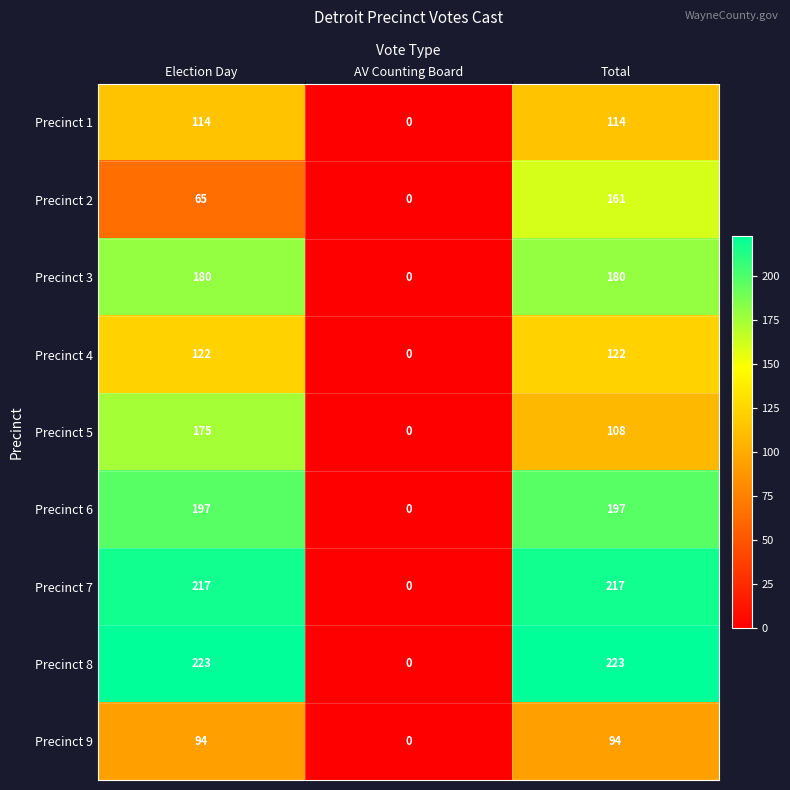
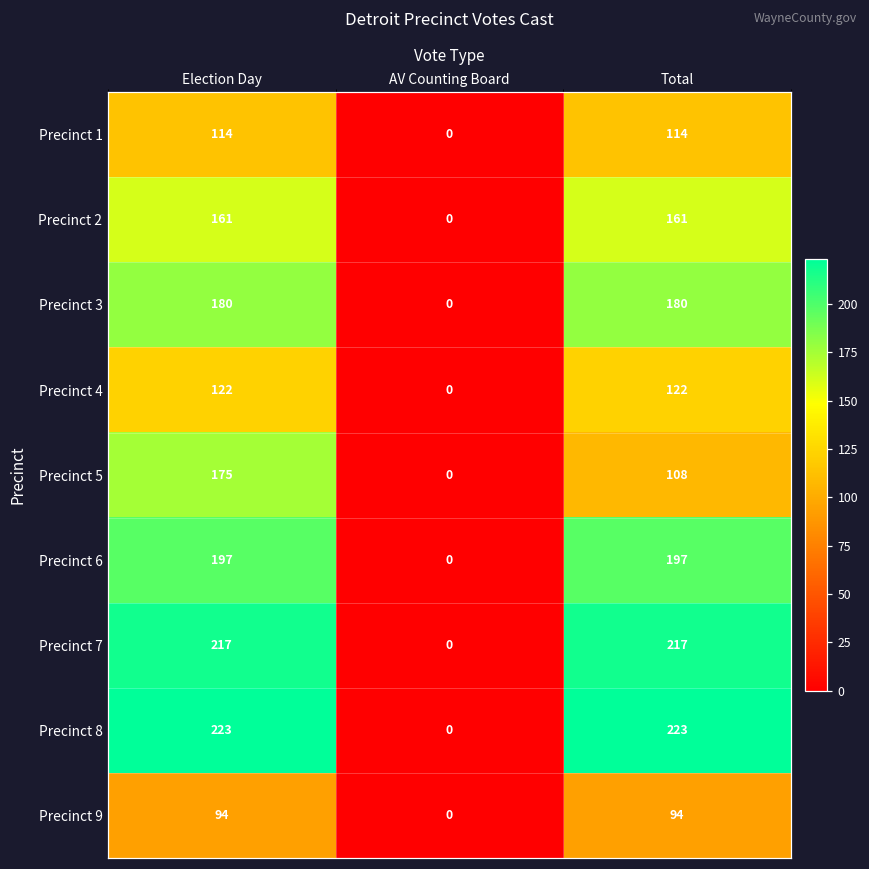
  {
    "Precinct 1": {
      "Election Day": 114,
      "AV Counting Board": 0,
      "Total": 114
    },
    "Precinct 2": {
-     "Election Day": 65,
+     "Election Day": 161,
      "AV Counting Board": 0,
      "Total": 161
    },
    "Precinct 3": {
      "Election Day": 180,
      "AV Counting Board": 0,
      "Total": 180
    },
    "Precinct 4": {
      "Election Day": 122,
      "AV Counting Board": 0,
      "Total": 122
    },
    "Precinct 5": {
      "Election Day": 175,
      "AV Counting Board": 0,
      "Total": 108
    },
    "Precinct 6": {
      "Election Day": 197,
      "AV Counting Board": 0,
      "Total": 197
    },
    "Precinct 7": {
      "Election Day": 217,
      "AV Counting Board": 0,
      "Total": 217
    },
    "Precinct 8": {
      "Election Day": 223,
      "AV Counting Board": 0,
      "Total": 223
    },
    "Precinct 9": {
      "Election Day": 94,
      "AV Counting Board": 0,
      "Total": 94
    }
  }
